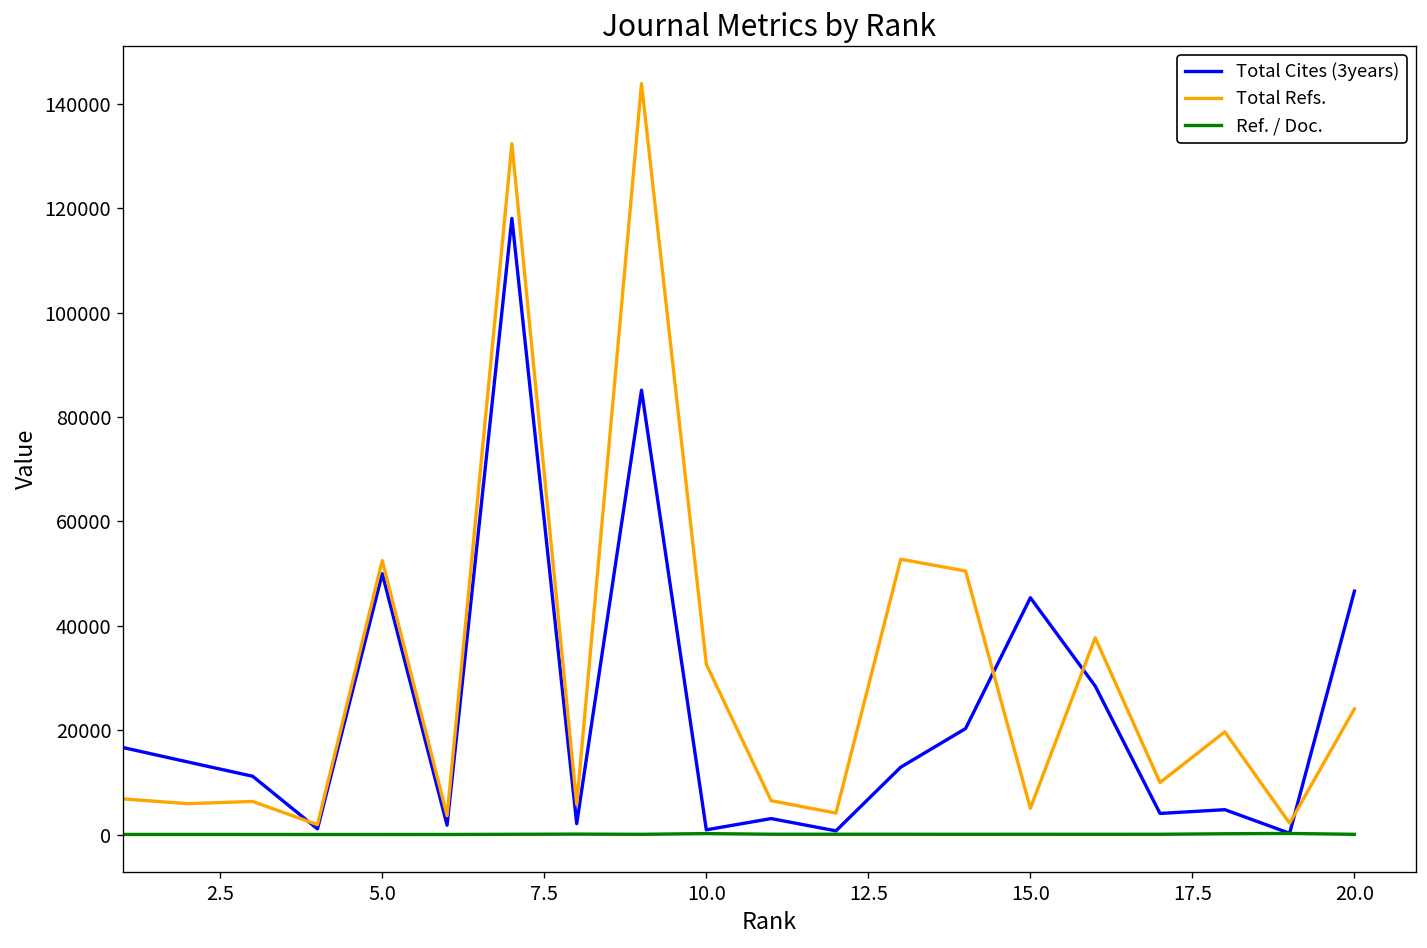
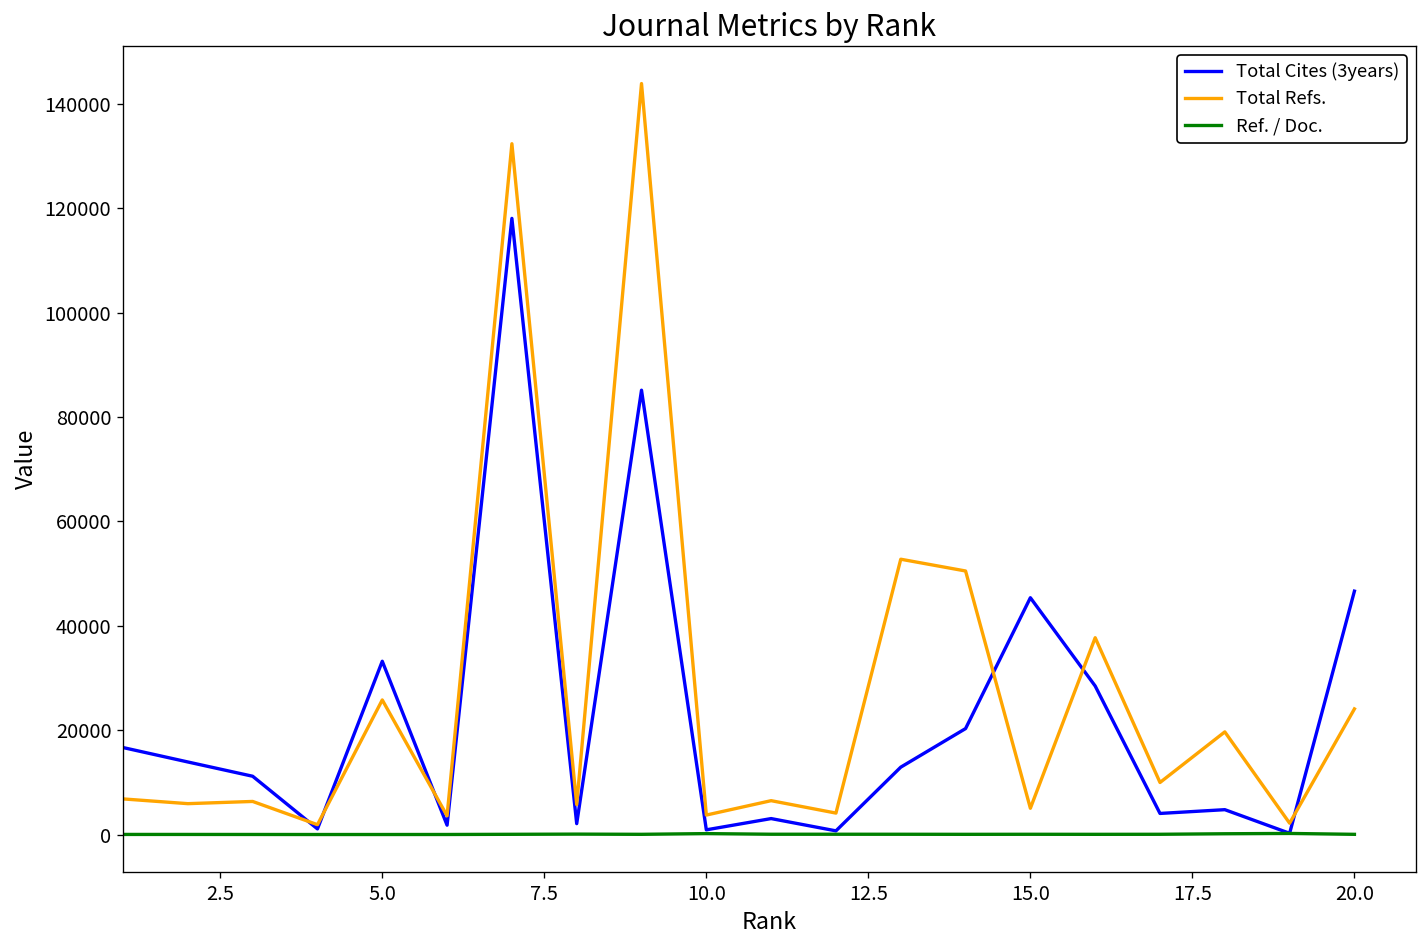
  {
    "Total Cites (3years)": {
-     "5.0": 50000,
+     "5.0": 33000,
      "10.0": 1000,
      "15.0": 45000,
      "20.0": 47000
    },
    "Total Refs.": {
-     "5.0": 52000,
-     "10.0": 33000,
+     "5.0": 26000,
+     "10.0": 4000,
      "15.0": 5000,
      "20.0": 24000
    },
    "Ref. / Doc.": {
      "5.0": 0,
      "10.0": 0,
      "15.0": 0,
      "20.0": 0
    }
  }
